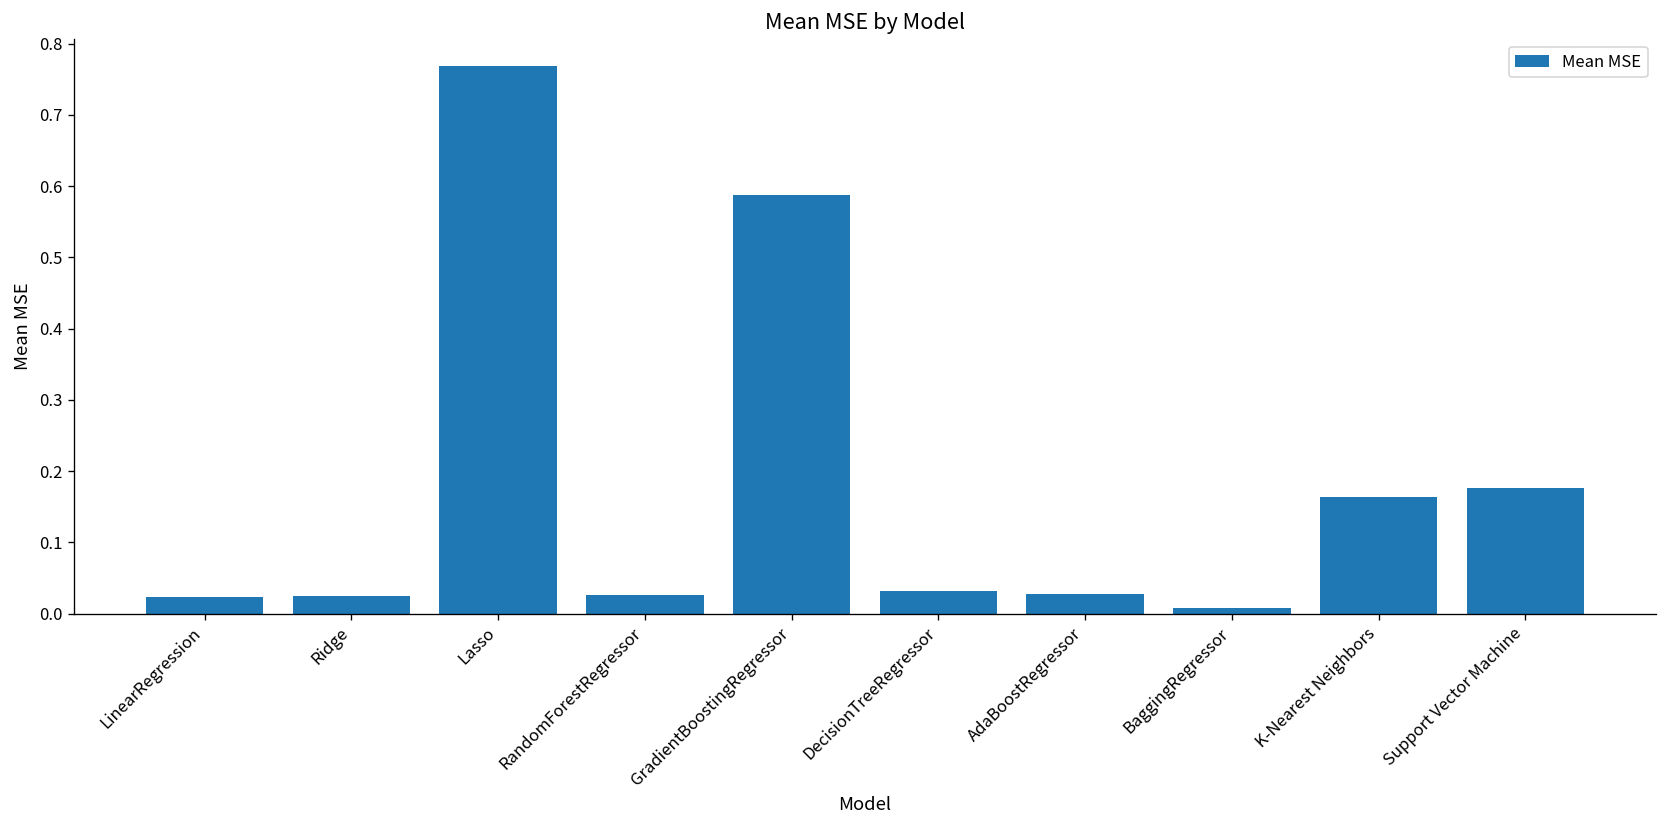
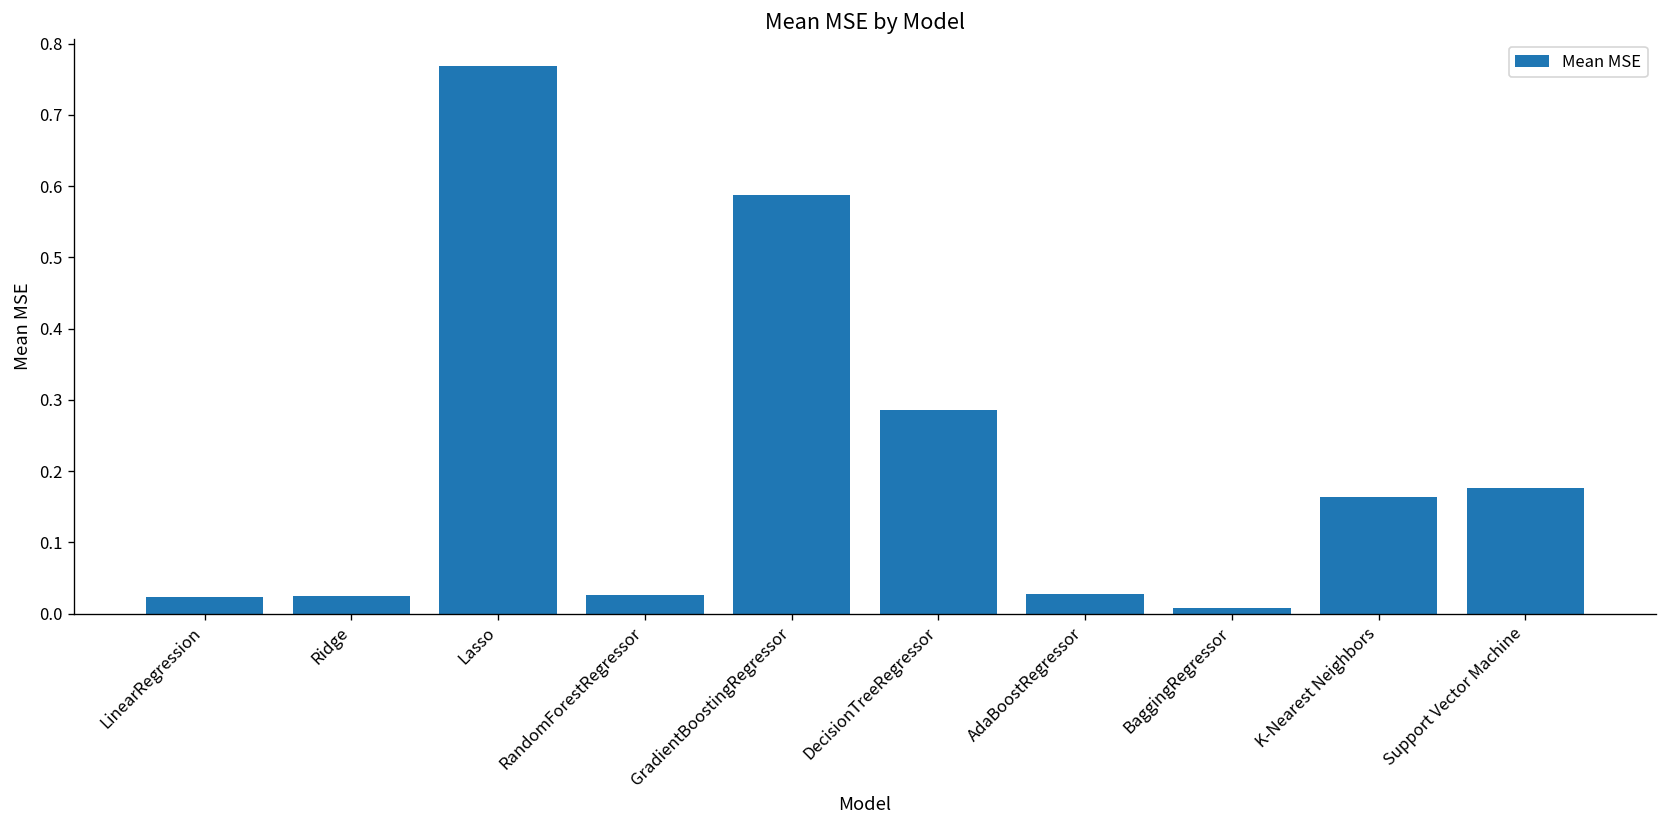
  {
    "LinearRegression": 0.02,
    "Ridge": 0.02,
    "Lasso": 0.77,
    "RandomForestRegressor": 0.03,
    "GradientBoostingRegressor": 0.59,
-   "DecisionTreeRegressor": 0.03,
+   "DecisionTreeRegressor": 0.29,
    "AdaBoostRegressor": 0.03,
    "BaggingRegressor": 0.01,
    "K-Nearest Neighbors": 0.16,
    "Support Vector Machine": 0.18
  }
